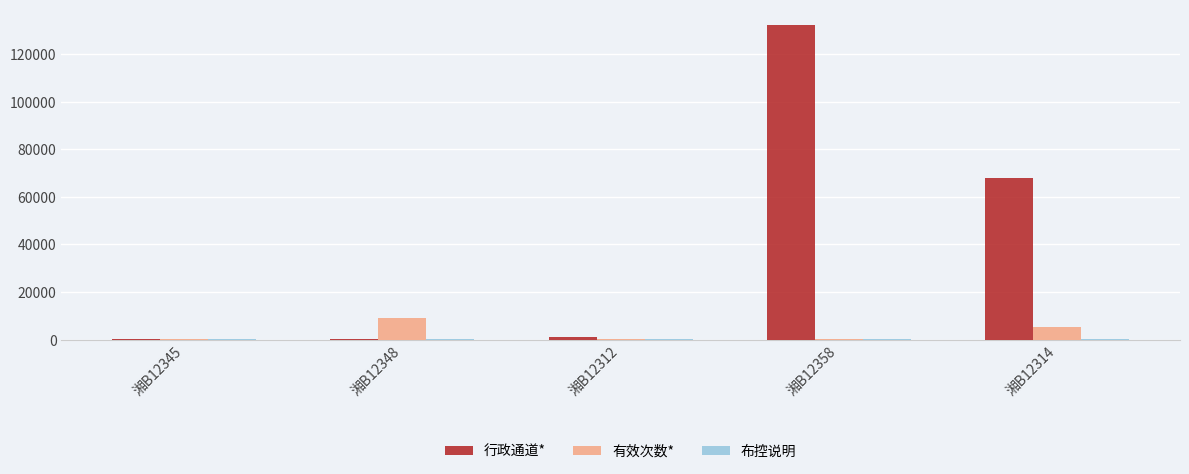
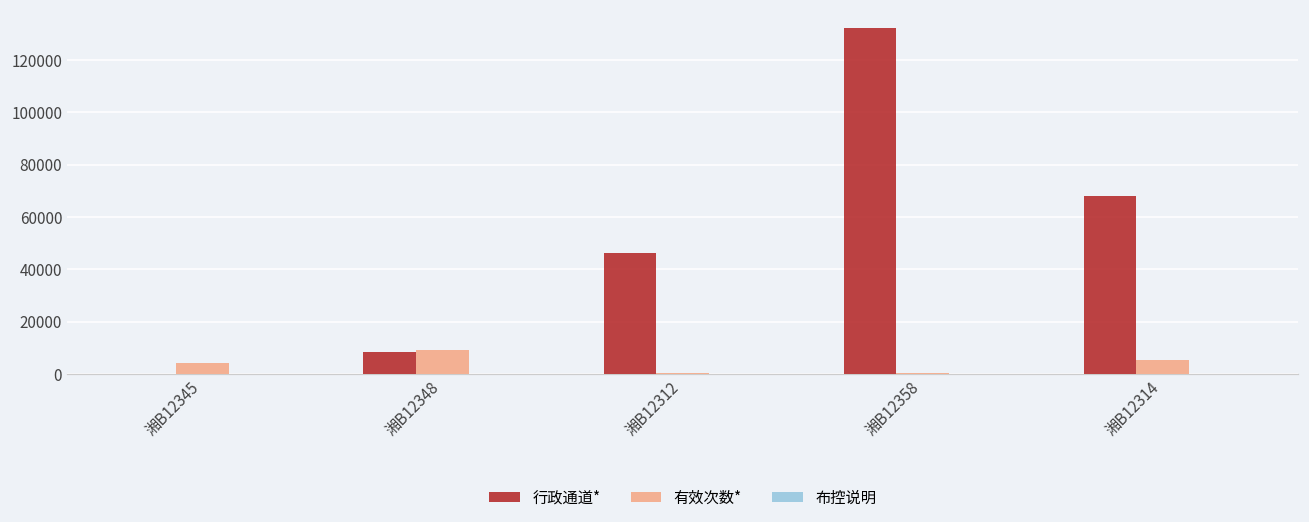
  {
    "行政通道*": {
-     "湘B12348": 0,
-     "湘B12312": 1000,
+     "湘B12348": 8000,
+     "湘B12312": 46000,
      "湘B12358": 132000,
      "湘B12314": 68000
    },
    "有效次数*": {
-     "湘B12345": 0,
+     "湘B12345": 4000,
      "湘B12348": 9000,
      "湘B12314": 5000
    }
  }
